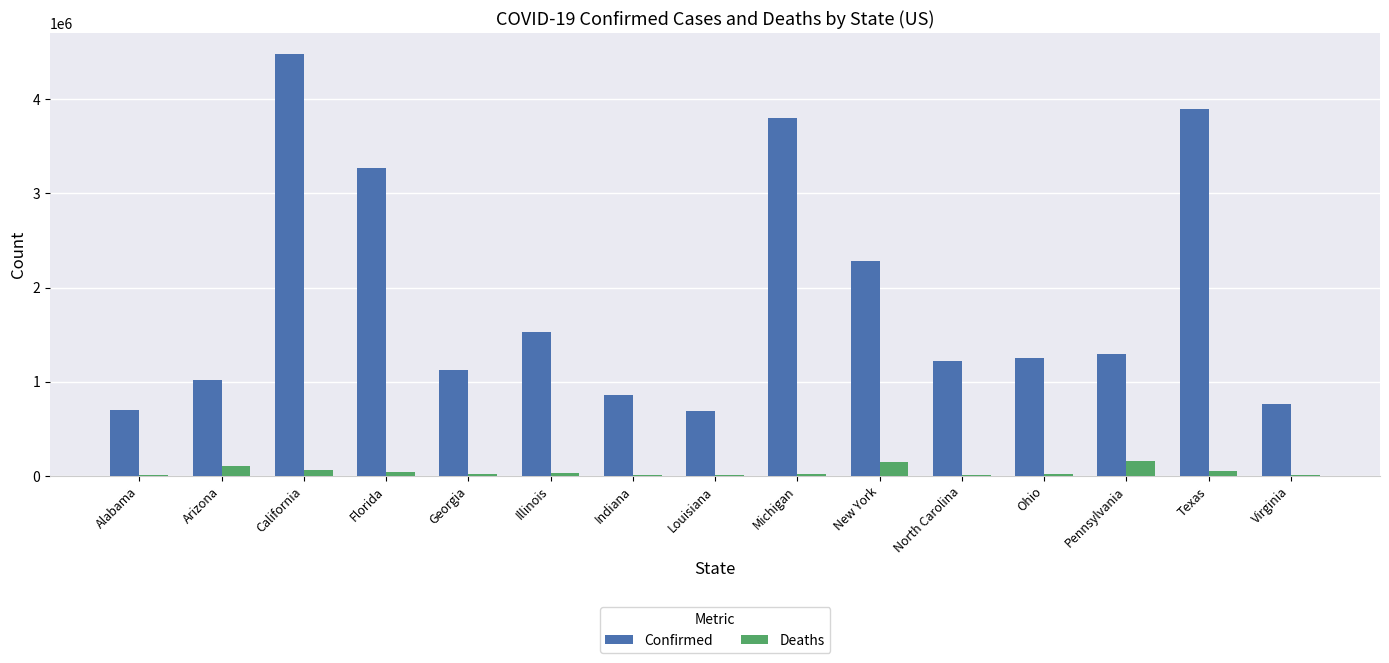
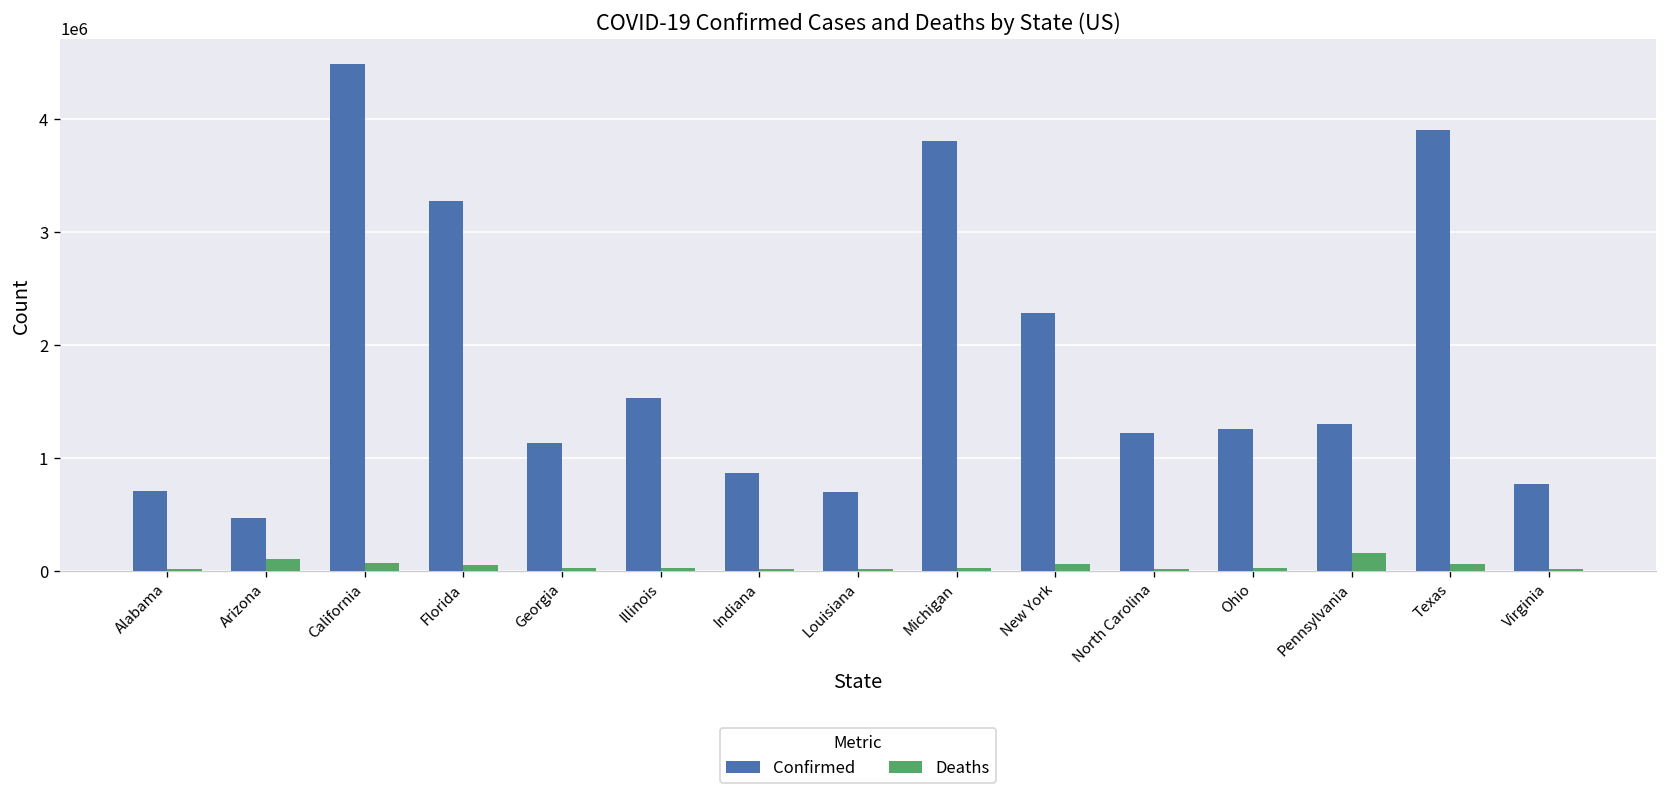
  {
    "Confirmed": {
      "Alabama": 700000,
-     "Arizona": 1000000,
+     "Arizona": 500000,
      "California": 4500000,
      "Florida": 3300000,
      "Georgia": 1100000,
      "Illinois": 1500000,
      "Indiana": 900000,
      "Louisiana": 700000,
      "Michigan": 3800000,
      "New York": 2300000,
      "North Carolina": 1200000,
      "Ohio": 1200000,
      "Pennsylvania": 1300000,
      "Texas": 3900000,
      "Virginia": 800000
    },
    "Deaths": {
      "Arizona": 100000,
      "California": 100000,
      "Florida": 0,
-     "New York": 150000,
+     "New York": 50000,
      "Pennsylvania": 200000,
      "Texas": 100000
    }
  }
